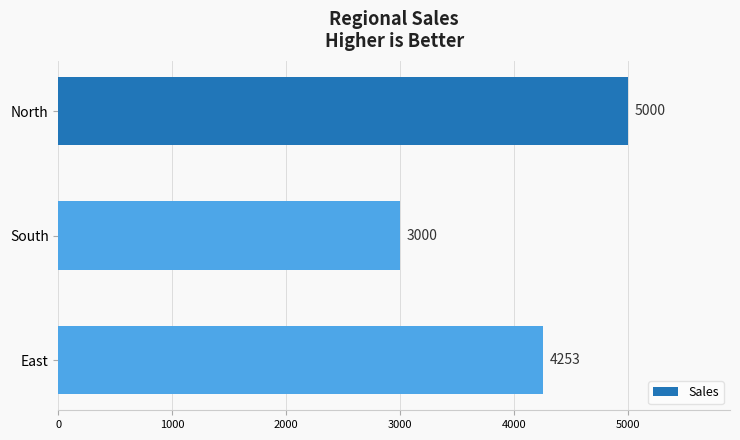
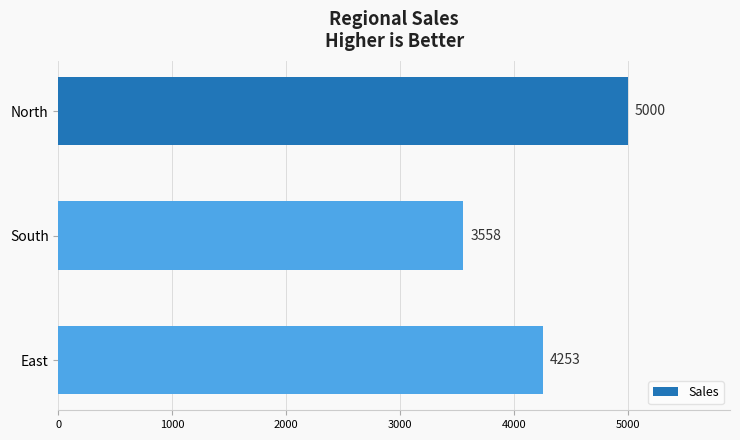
  {
    "North": 5000,
-   "South": 3000,
+   "South": 3558,
    "East": 4253
  }
